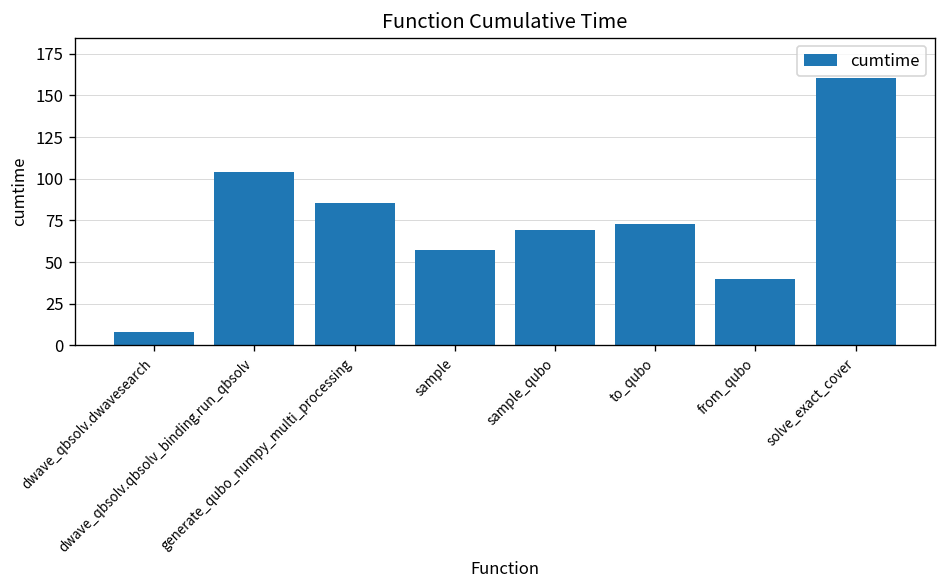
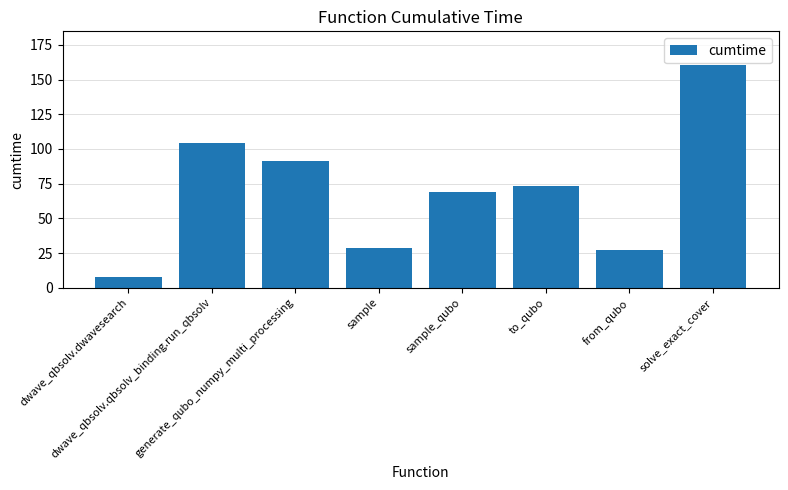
  {
    "dwave_qbsolv.dwavesearch": 8,
    "dwave_qbsolv.qbsolv_binding.run_qbsolv": 104,
-   "generate_qubo_numpy_multi_processing": 86,
-   "sample": 57,
+   "generate_qubo_numpy_multi_processing": 92,
+   "sample": 29,
    "sample_qubo": 69,
    "to_qubo": 73,
-   "from_qubo": 40,
+   "from_qubo": 27,
    "solve_exact_cover": 161
  }
